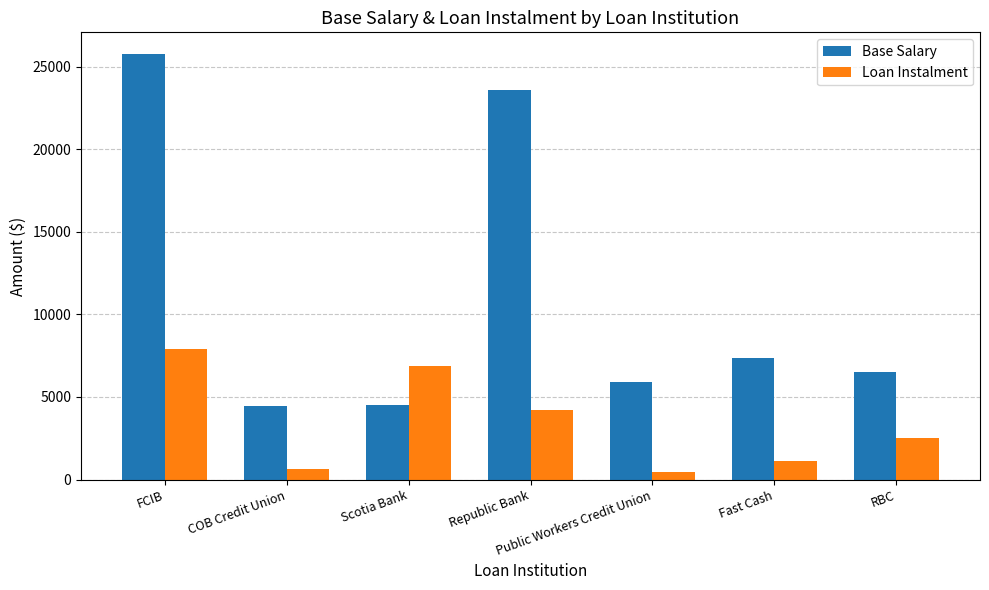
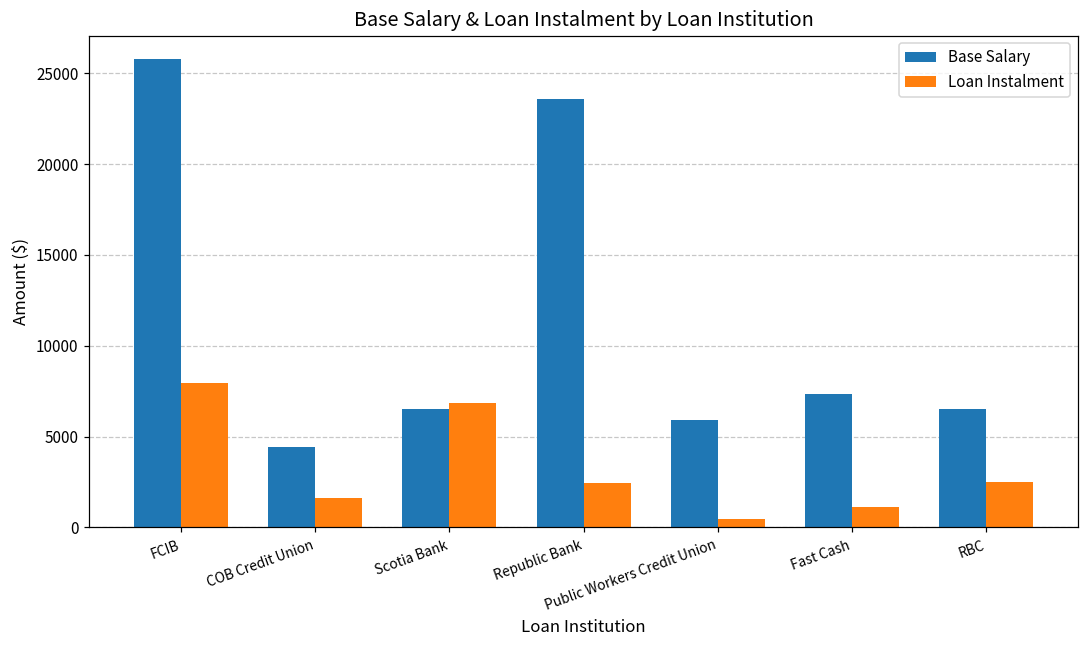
  {
    "Base Salary": {
      "FCIB": 25800,
      "COB Credit Union": 4400,
-     "Scotia Bank": 4500,
+     "Scotia Bank": 6500,
      "Republic Bank": 23600,
      "Public Workers Credit Union": 5900,
      "Fast Cash": 7300,
      "RBC": 6500
    },
    "Loan Instalment": {
      "FCIB": 7900,
-     "COB Credit Union": 600,
+     "COB Credit Union": 1600,
      "Scotia Bank": 6900,
-     "Republic Bank": 4200,
+     "Republic Bank": 2500,
      "Public Workers Credit Union": 400,
      "Fast Cash": 1100,
      "RBC": 2500
    }
  }
